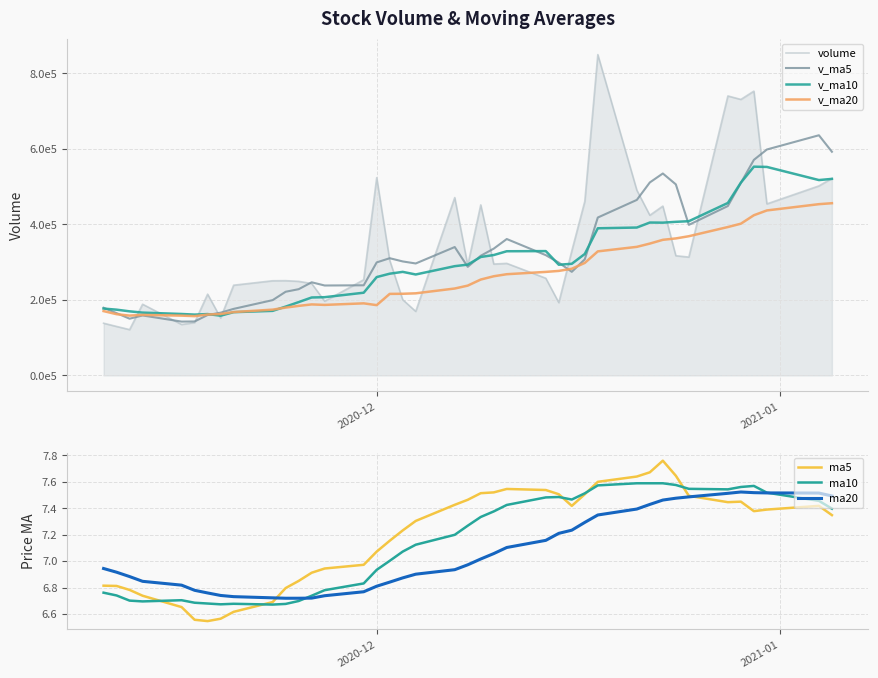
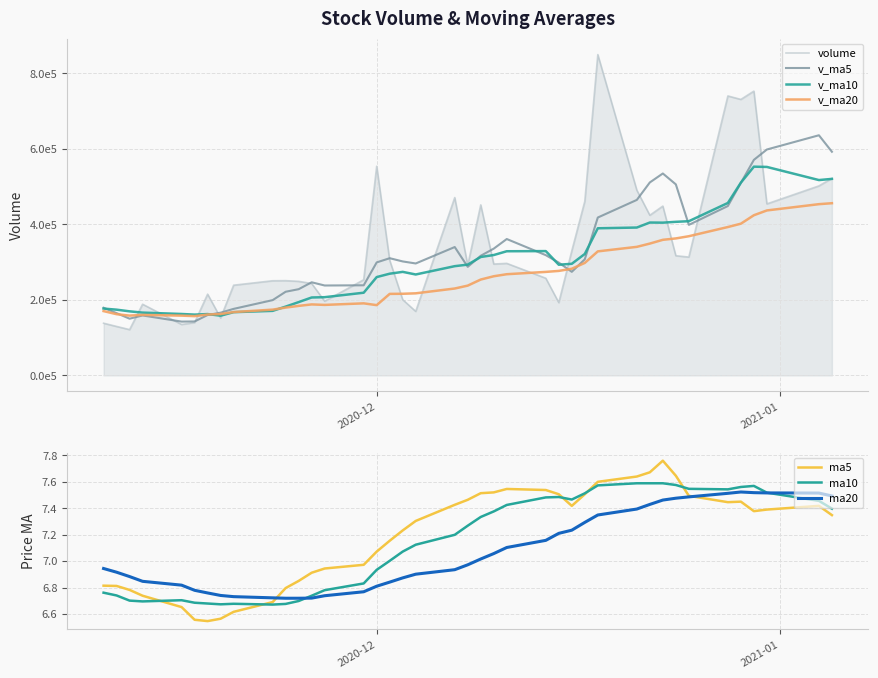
  {
    "Stock Volume & Moving Averages": {
      "volume": {
-       "2020-12": 520000
+       "2020-12": 550000
      },
      "v_ma5": {
        "2020-12": 300000
      },
      "v_ma10": {
        "2020-12": 260000
      },
      "v_ma20": {
        "2020-12": 190000
      }
    }
  }
